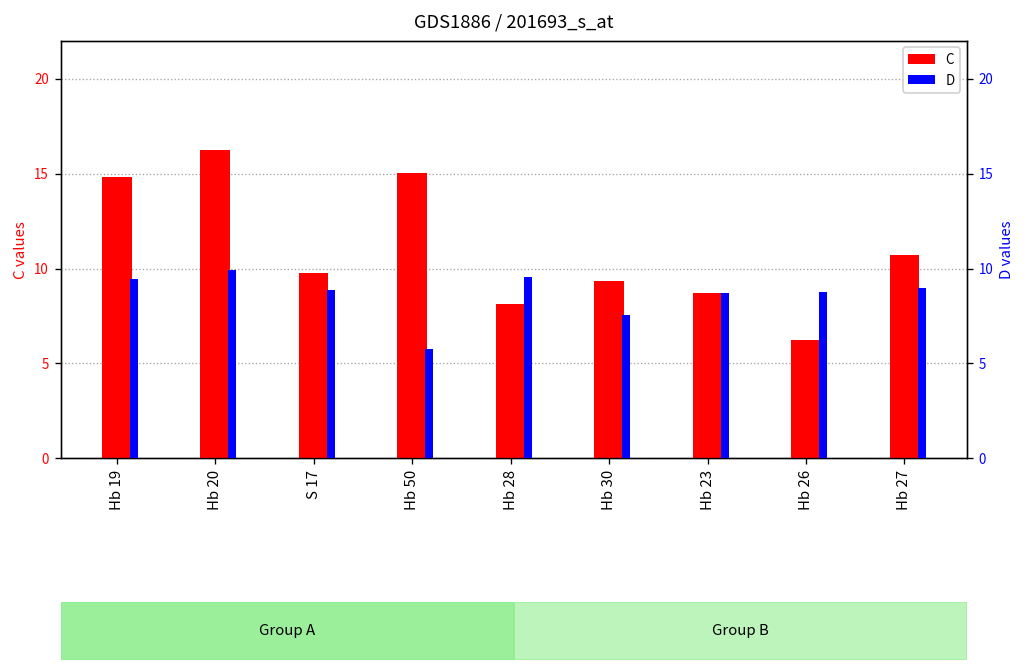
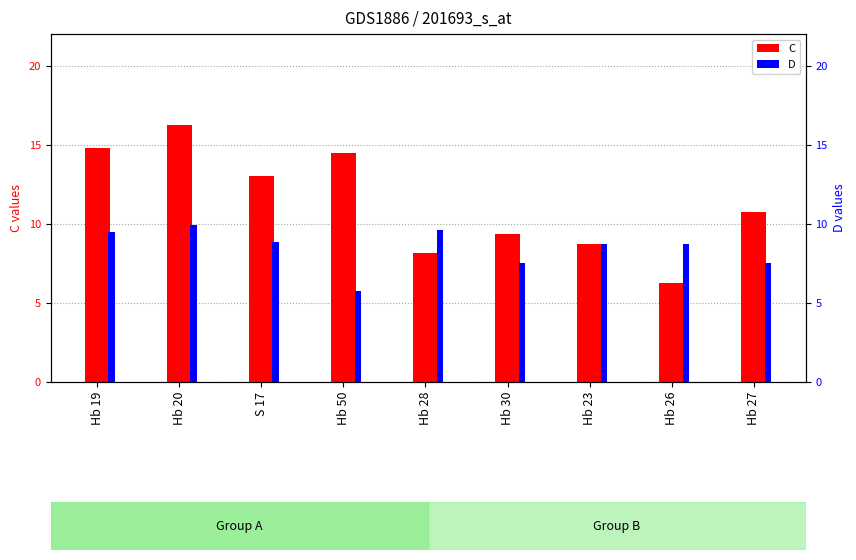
  {
    "C": {
      "Hb 19": 14.8,
      "Hb 20": 16.3,
-     "S 17": 9.8,
-     "Hb 50": 15.0,
+     "S 17": 13.0,
+     "Hb 50": 14.5,
      "Hb 28": 8.1,
      "Hb 30": 9.4,
      "Hb 23": 8.7,
      "Hb 26": 6.2,
      "Hb 27": 10.7
    },
    "D": {
      "Hb 19": 9.5,
      "Hb 20": 9.9,
      "S 17": 8.9,
      "Hb 50": 5.8,
      "Hb 28": 9.6,
      "Hb 30": 7.5,
      "Hb 23": 8.7,
      "Hb 26": 8.7,
-     "Hb 27": 9.0
+     "Hb 27": 7.5
    }
  }
